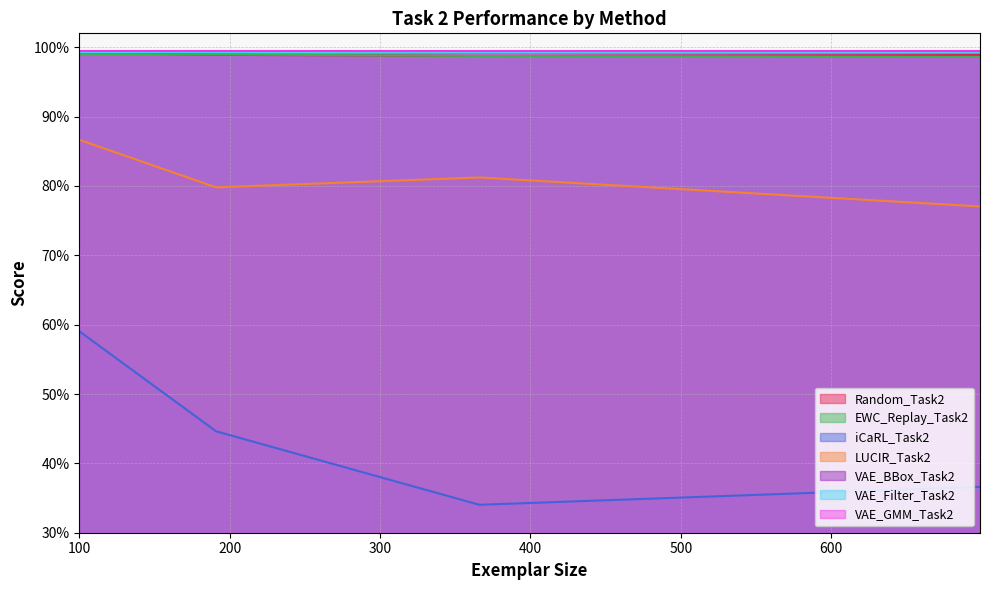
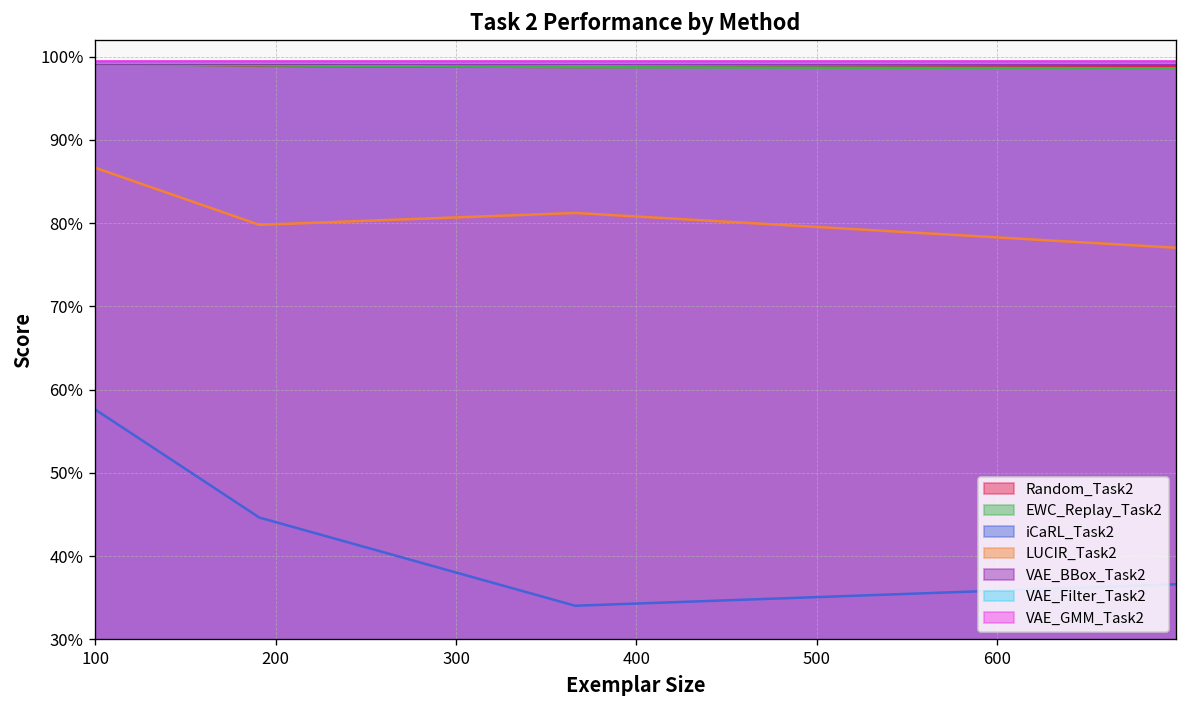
  {
    "iCaRL_Task2": {
-     "100": "59%"
+     "100": "58%"
    },
    "LUCIR_Task2": {
      "100": "87%"
    }
  }
